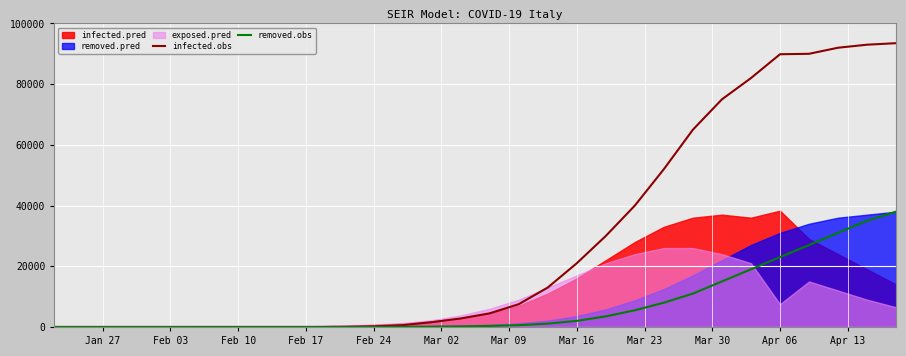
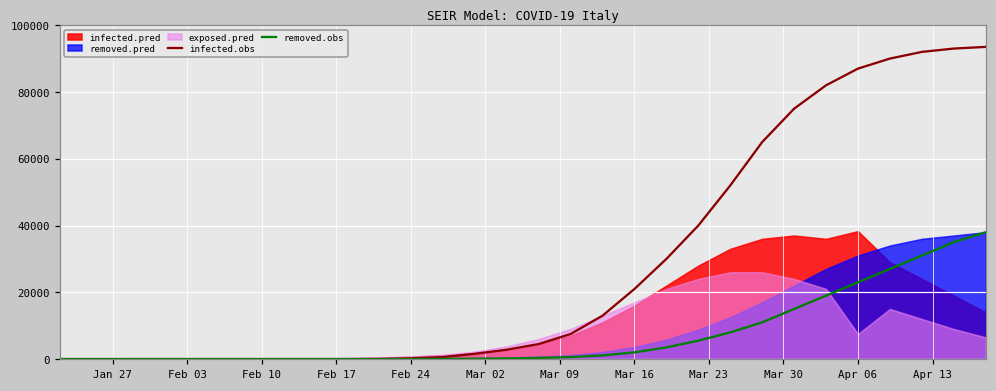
  {
    "infected.obs": {
      "Mar 16": 21000,
-     "Apr 06": 90000
+     "Apr 06": 87000
    },
    "infected.pred": {
      "Mar 16": 16000,
      "Apr 06": 38000
    },
    "removed.obs": {
      "Mar 16": 2000,
      "Apr 06": 23000
    },
    "removed.pred": {
      "Mar 16": 4000,
      "Apr 06": 31000
    },
    "exposed.pred": {
      "Mar 16": 17000,
      "Apr 06": 8000
    }
  }
